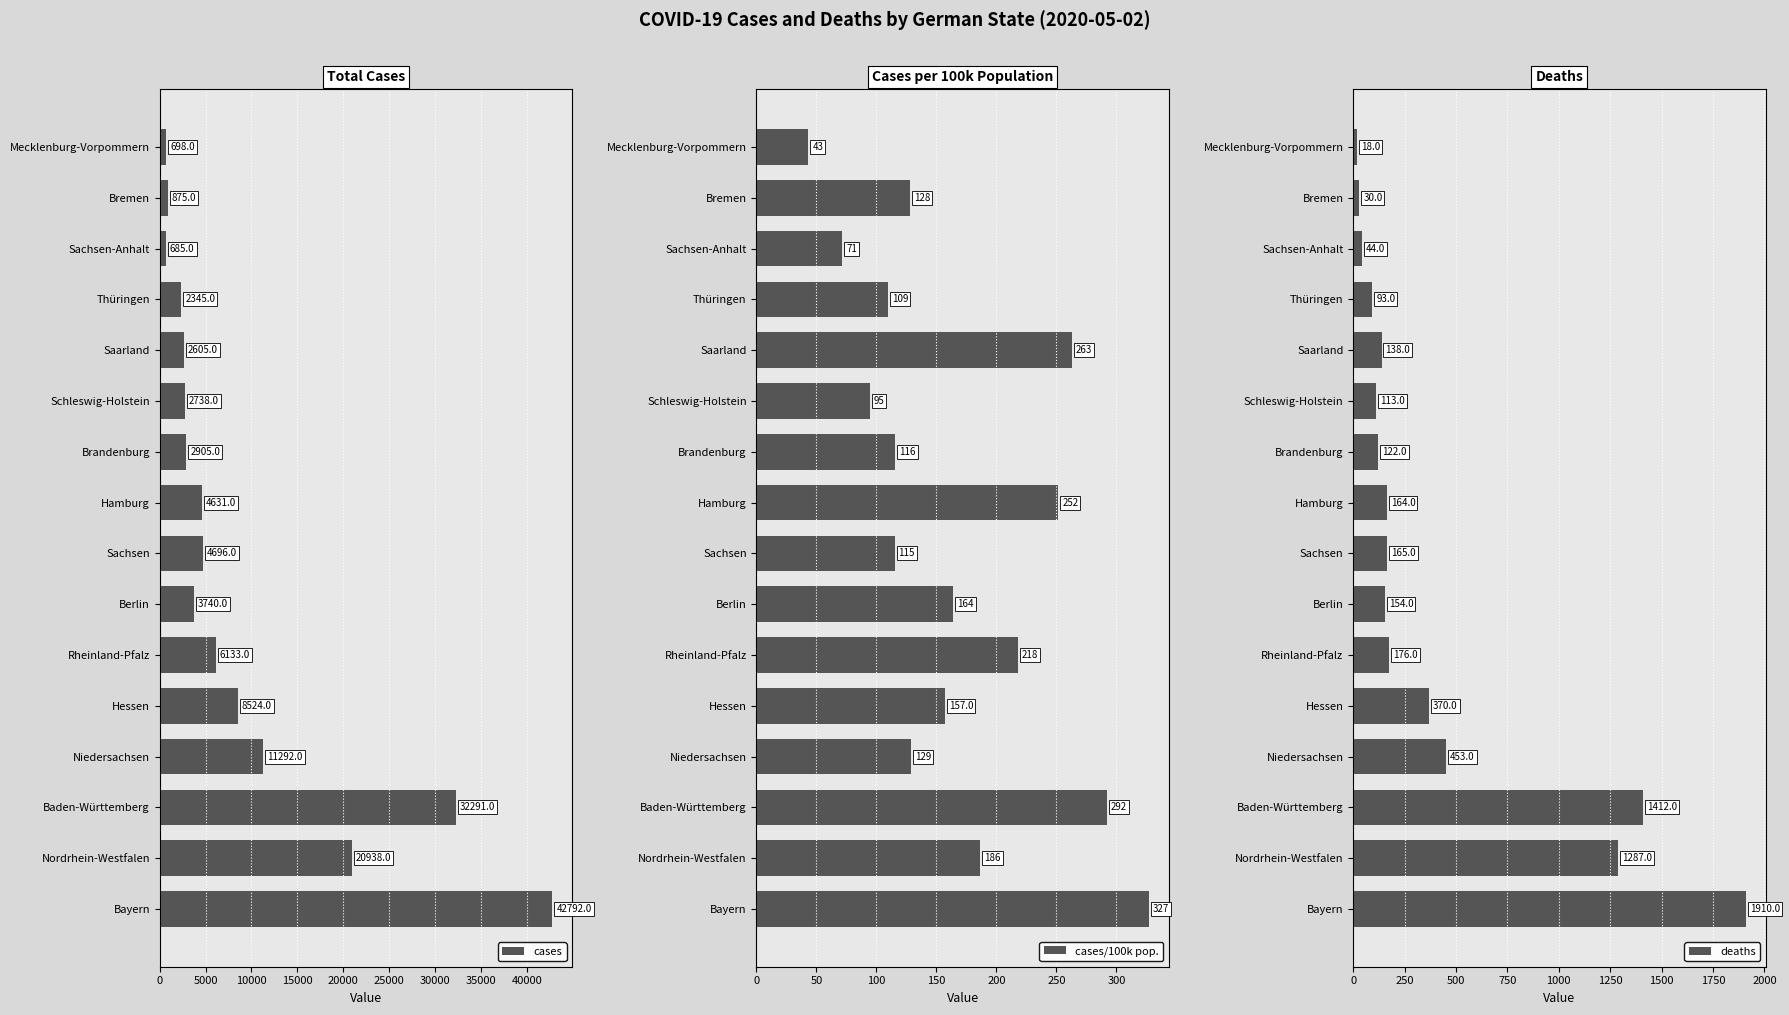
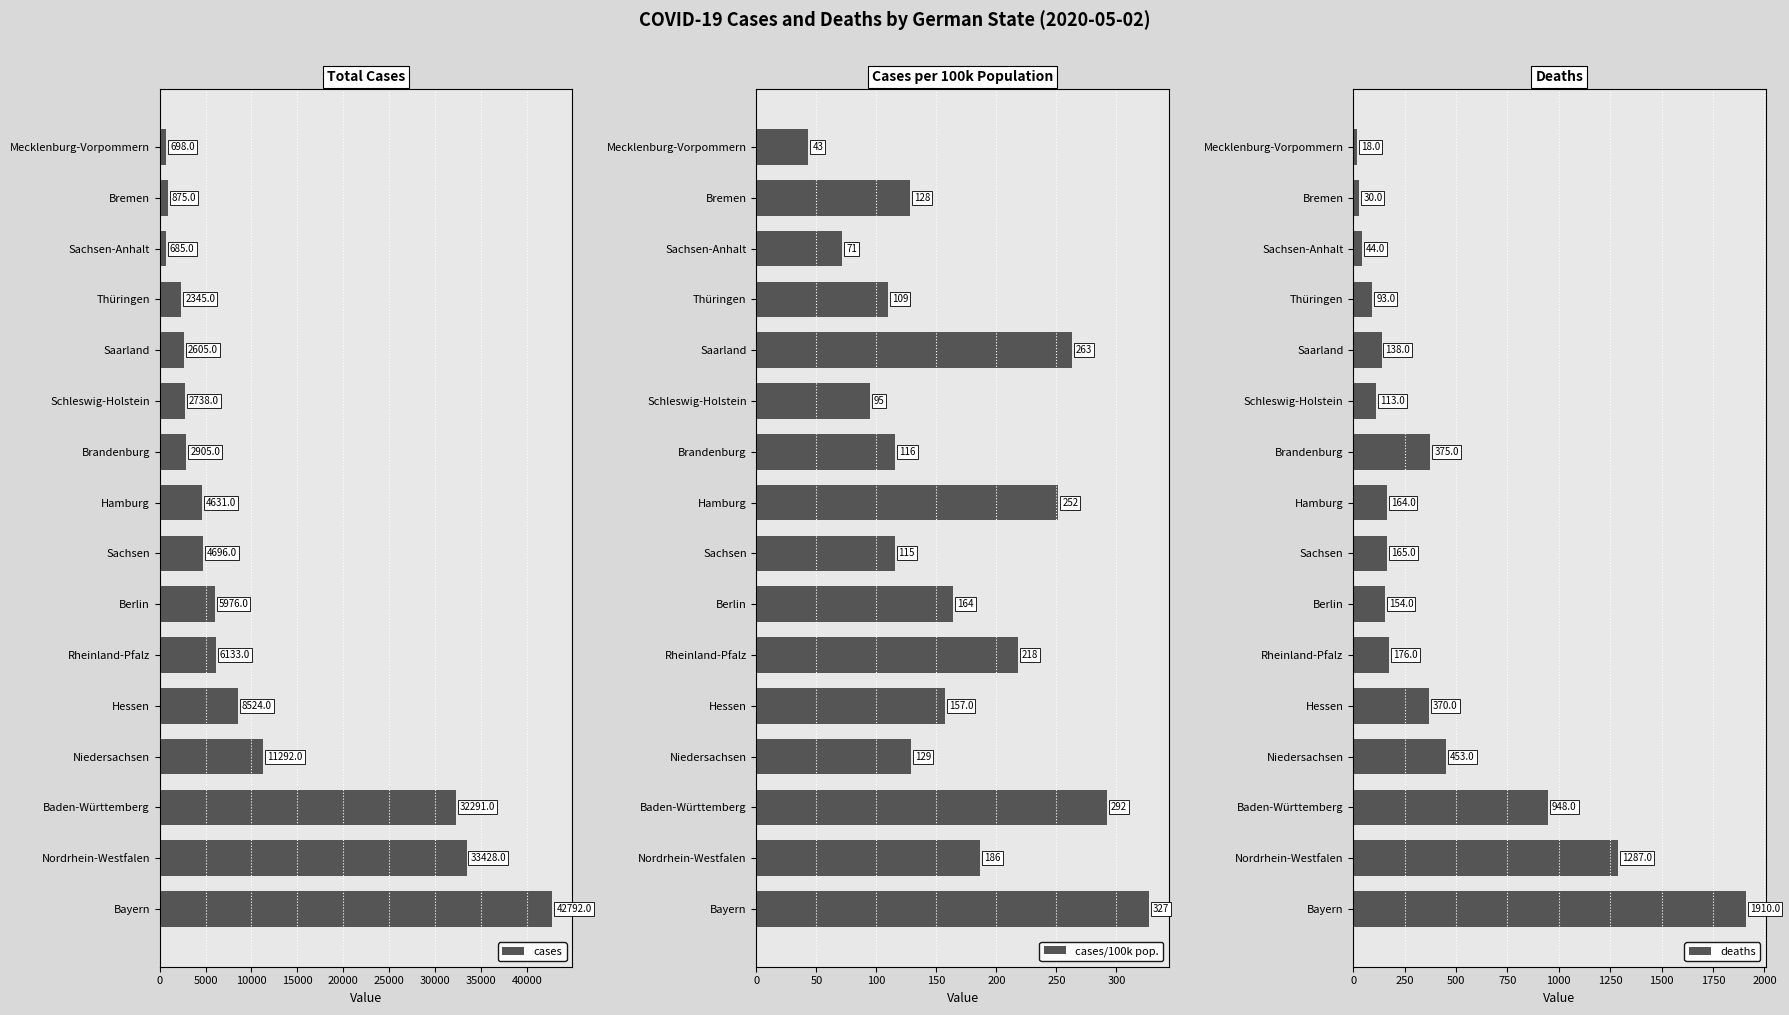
  {
    "Total Cases": {
-     "Berlin": 3740.0,
-     "Nordrhein-Westfalen": 20938.0
+     "Berlin": 5976.0,
+     "Nordrhein-Westfalen": 33428.0
    },
    "Deaths": {
-     "Brandenburg": 122.0,
-     "Baden-Württemberg": 1412.0
+     "Brandenburg": 375.0,
+     "Baden-Württemberg": 948.0
    }
  }
